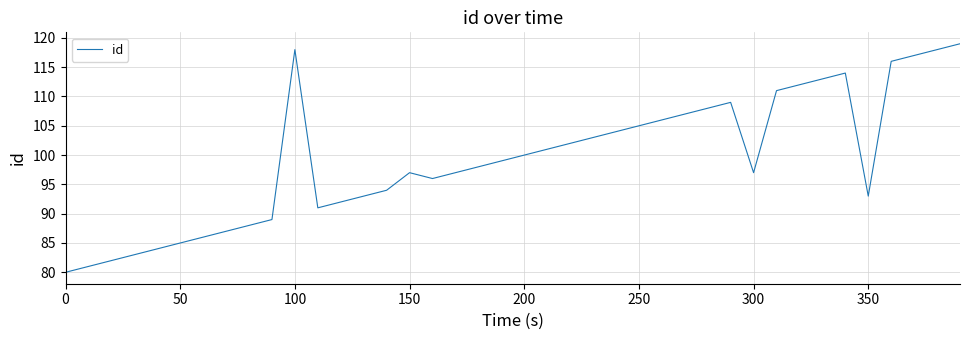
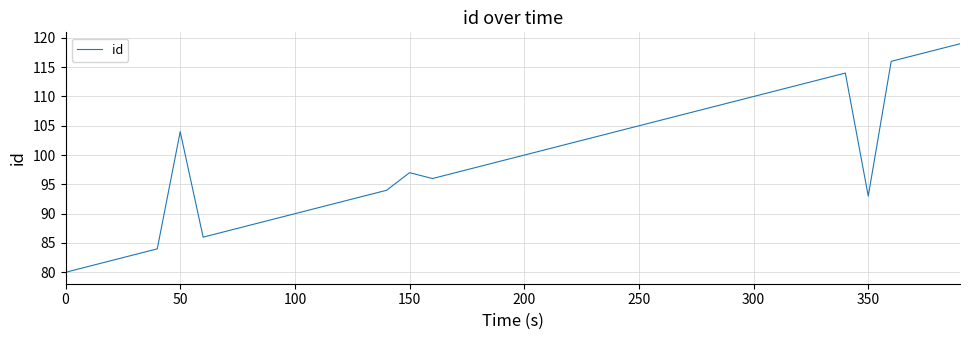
  {
    "0": 80,
-   "50": 85,
-   "100": 118,
+   "50": 104,
+   "100": 90,
    "150": 97,
    "200": 100,
    "250": 105,
-   "300": 97,
+   "300": 110,
    "350": 93
  }
